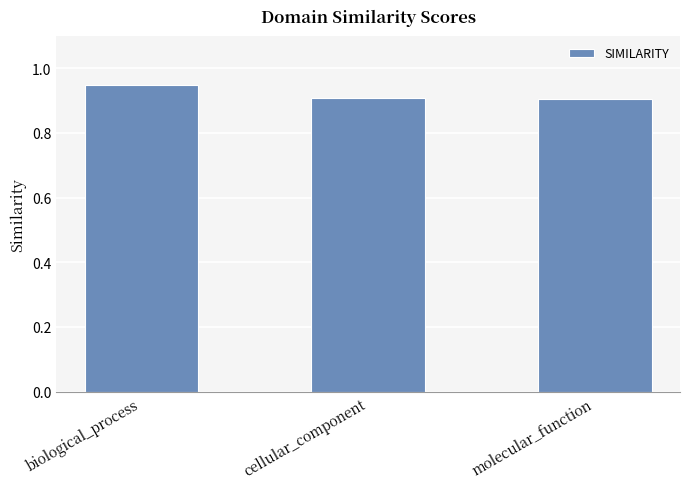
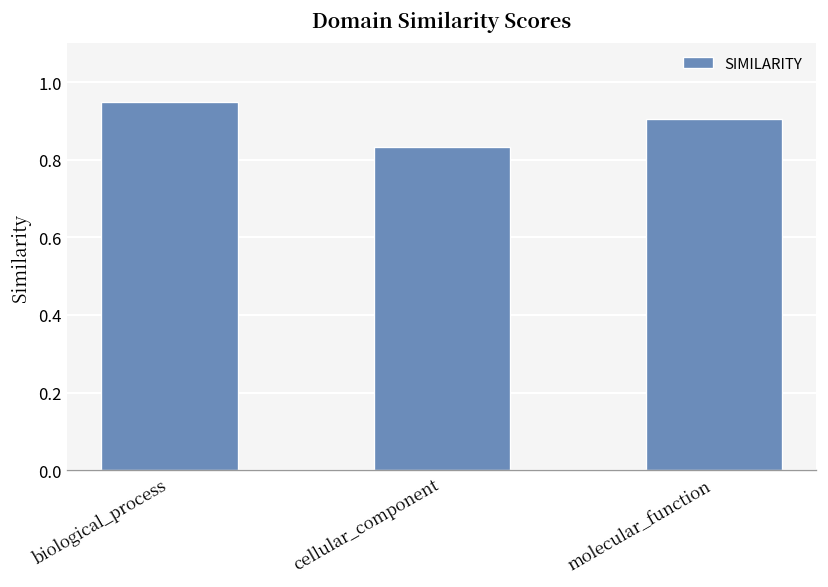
  {
    "biological_process": 0.95,
-   "cellular_component": 0.91,
+   "cellular_component": 0.83,
    "molecular_function": 0.91
  }
